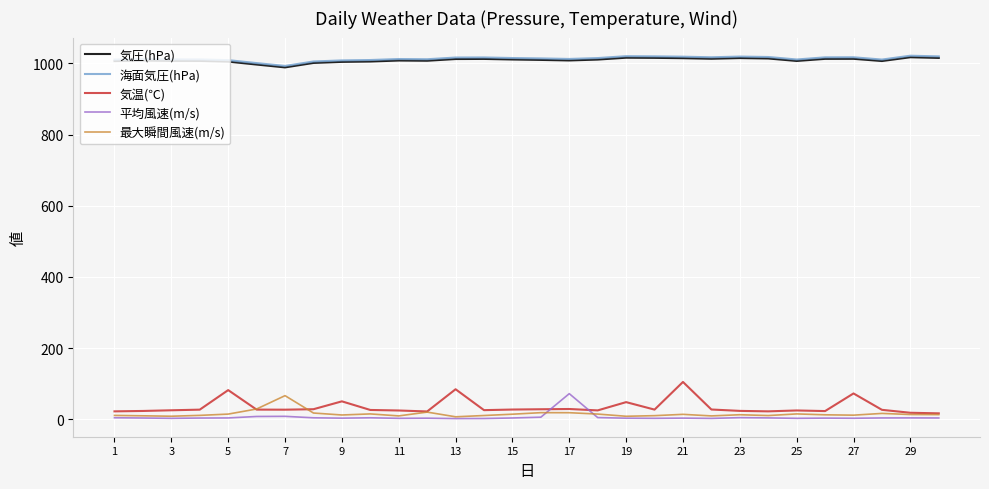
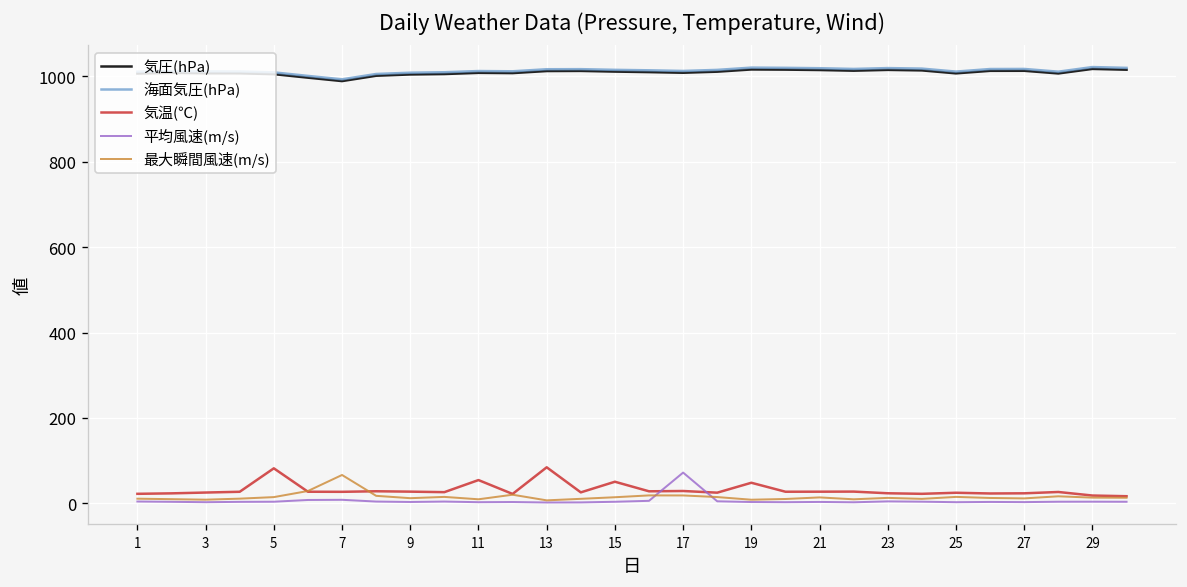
  {
    "気温(℃)": {
      "1": 20,
      "3": 30,
      "5": 80,
      "7": 30,
-     "9": 50,
-     "11": 20,
+     "9": 30,
+     "11": 50,
      "13": 80,
-     "15": 30,
+     "15": 50,
      "17": 30,
      "19": 50,
-     "21": 110,
+     "21": 30,
      "23": 20,
      "25": 20,
-     "27": 70
+     "27": 20
    },
    "平均風速(m/s)": {
      "5": 0,
      "7": 10,
      "9": 0,
      "15": 0,
      "17": 70,
      "21": 0,
      "23": 0,
      "25": 0,
      "27": 0,
      "29": 0
    },
    "最大瞬間風速(m/s)": {
      "5": 10,
      "7": 70,
      "9": 10,
      "15": 10,
      "17": 20,
      "21": 10,
      "23": 10,
      "25": 20,
      "27": 10
    }
  }
